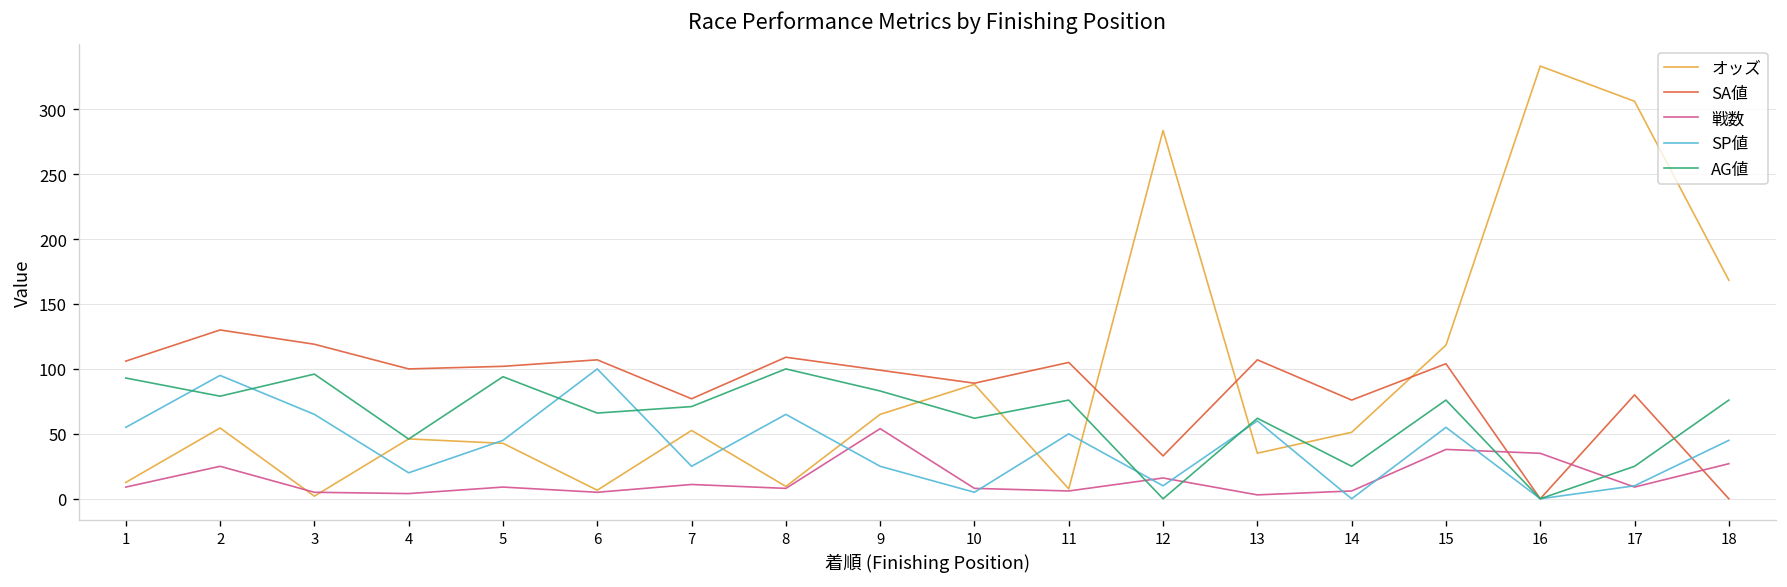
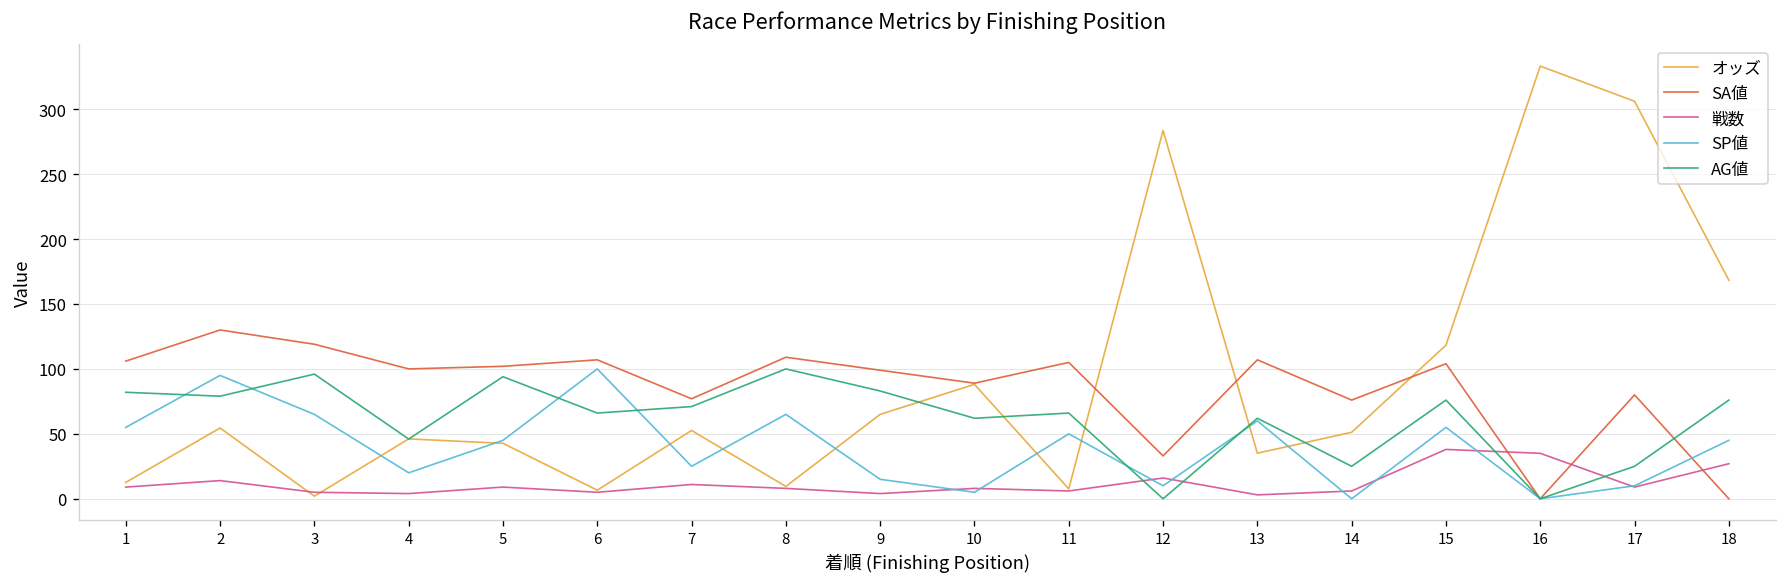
  {
    "オッズ": {
      "1": 13,
      "2": 55,
      "3": 2,
      "7": 53,
      "9": 65,
      "12": 284,
      "13": 35,
      "14": 51,
      "15": 118,
      "16": 333,
      "17": 306,
      "18": 168
    },
    "SA値": {
      "1": 106,
      "2": 130,
      "3": 119,
      "4": 100,
      "5": 102,
      "6": 107,
      "7": 77,
      "8": 109,
      "9": 99,
      "11": 105,
      "12": 33,
      "13": 107,
      "14": 76,
      "15": 104,
      "17": 80,
      "18": 0
    },
    "戦数": {
      "1": 9,
-     "2": 25,
+     "2": 14,
      "3": 5,
      "4": 4,
      "5": 9,
      "7": 11,
-     "9": 54,
+     "9": 4,
      "10": 8,
      "12": 16,
      "13": 3,
      "14": 6,
      "15": 38,
      "16": 35,
      "18": 27
    },
    "SP値": {
      "1": 55,
      "2": 95,
      "3": 65,
      "4": 20,
      "6": 100,
      "7": 25,
      "8": 65,
-     "9": 25,
+     "9": 15,
      "10": 5,
      "11": 50,
      "12": 10,
      "14": 0,
      "15": 55,
      "18": 45
    },
    "AG値": {
-     "1": 93,
+     "1": 82,
      "2": 79,
      "3": 96,
      "5": 94,
      "6": 66,
      "7": 71,
      "8": 100,
      "9": 83,
      "10": 62,
-     "11": 76,
+     "11": 66,
      "12": 0,
      "14": 25,
      "15": 76,
      "17": 25,
      "18": 76
    }
  }
